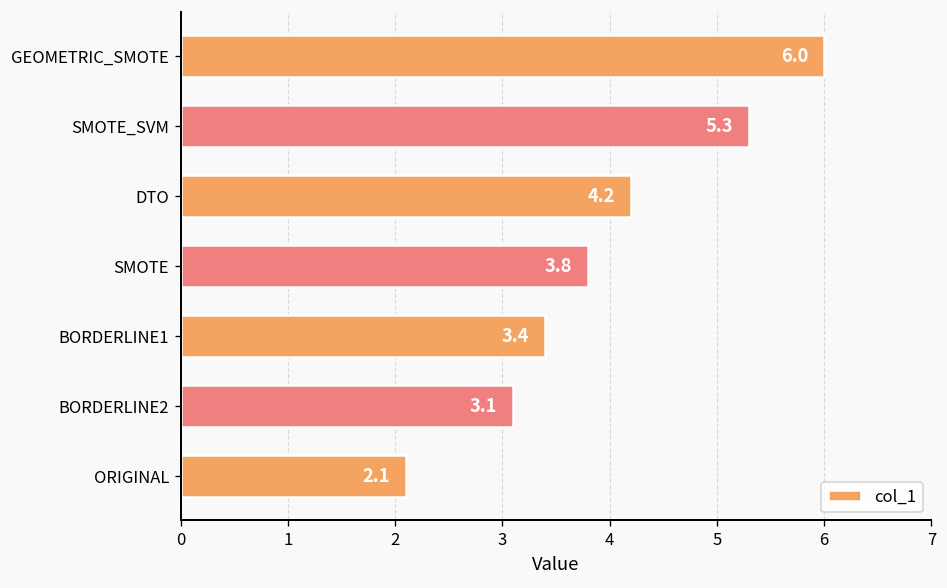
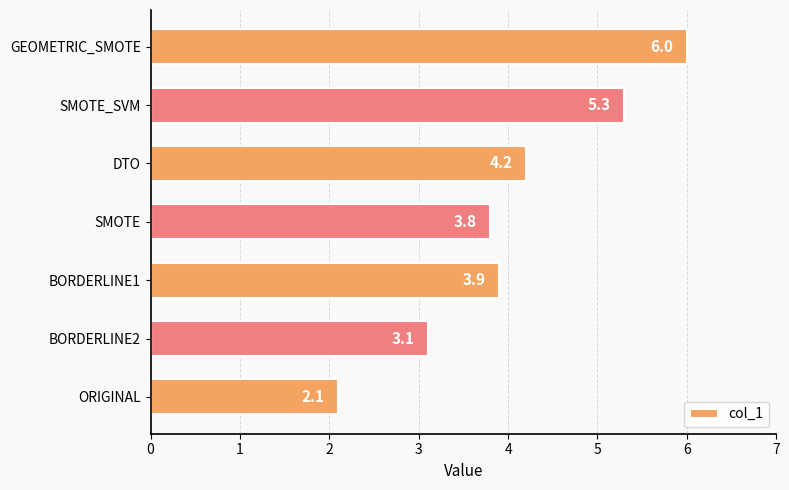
  {
    "GEOMETRIC_SMOTE": 6.0,
    "SMOTE_SVM": 5.3,
    "DTO": 4.2,
    "SMOTE": 3.8,
-   "BORDERLINE1": 3.4,
+   "BORDERLINE1": 3.9,
    "BORDERLINE2": 3.1,
    "ORIGINAL": 2.1
  }
